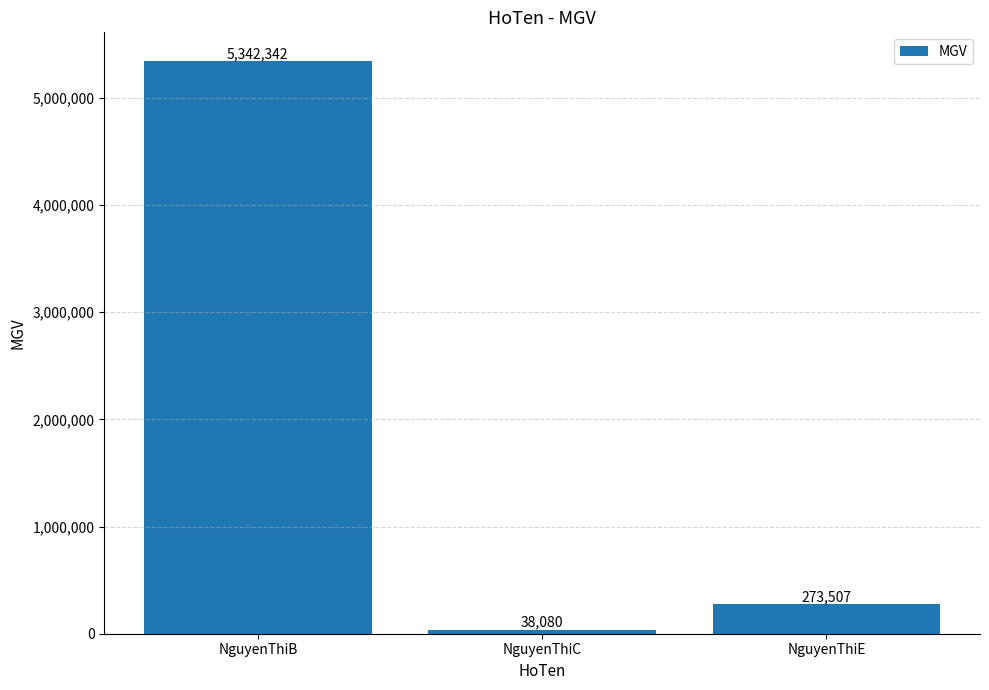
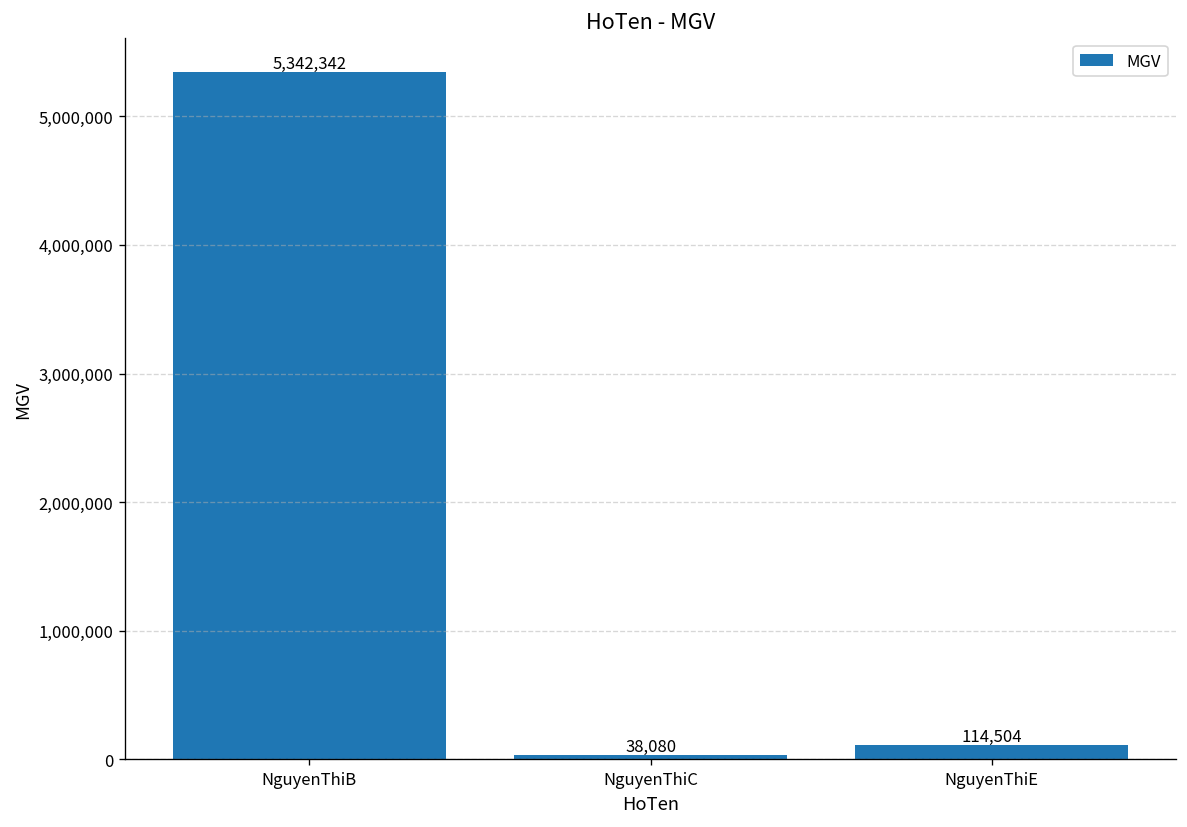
  {
    "NguyenThiB": "5,342,342",
    "NguyenThiC": "38,080",
-   "NguyenThiE": "273,507"
+   "NguyenThiE": "114,504"
  }
